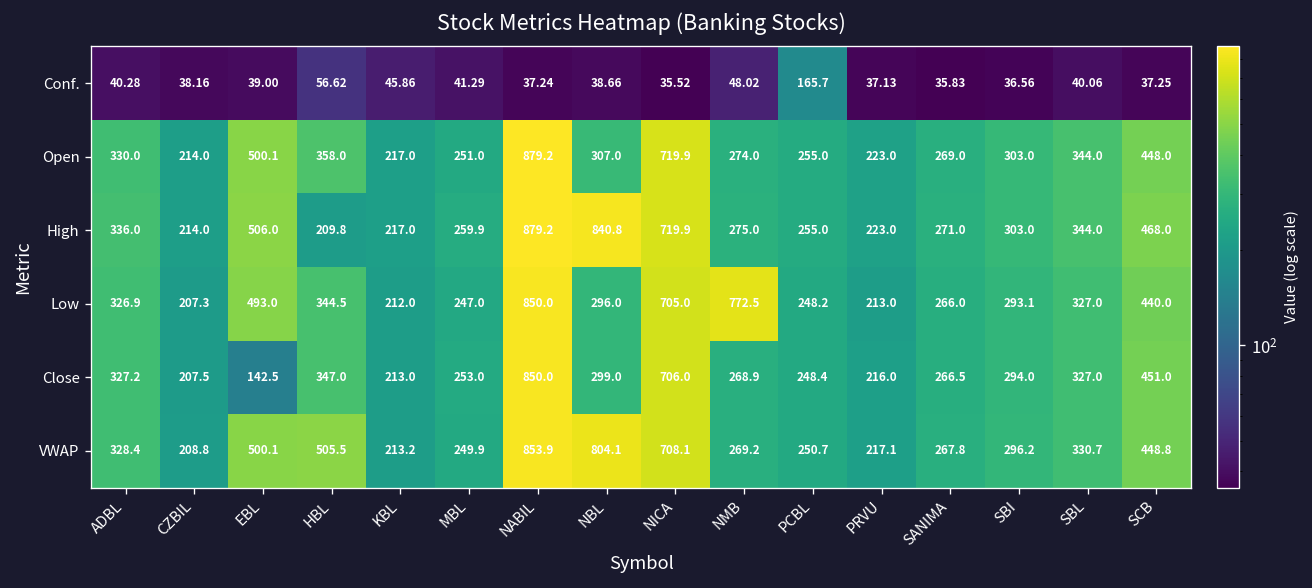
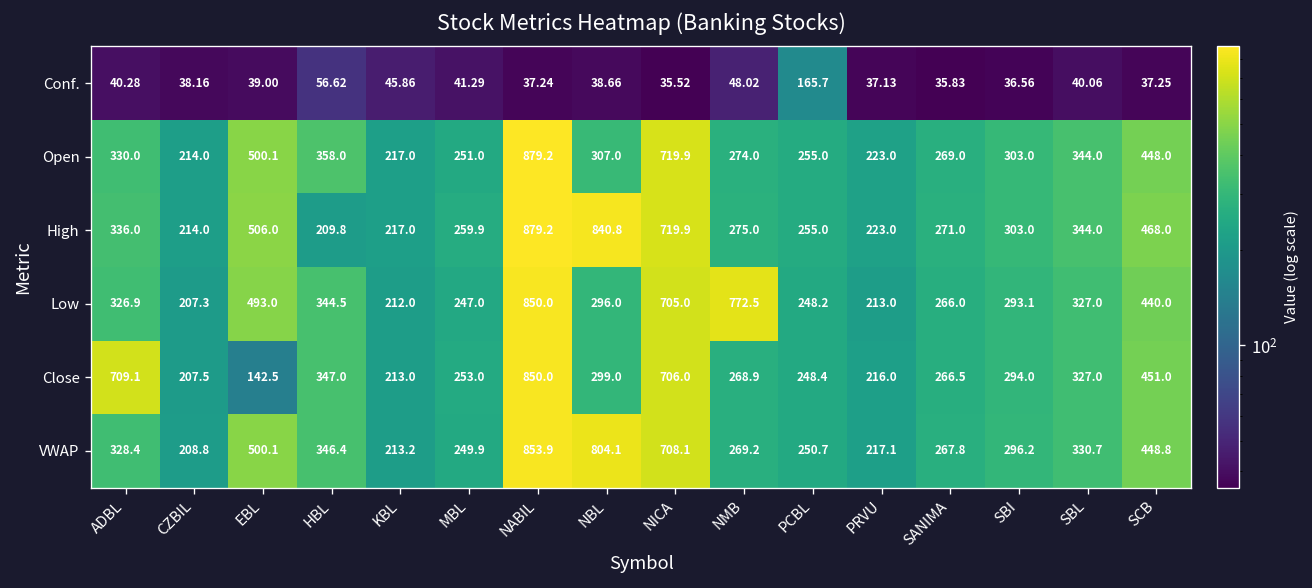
  {
    "Conf.": {
      "ADBL": 40.28,
      "CZBIL": 38.16,
      "EBL": 39.00,
      "HBL": 56.62,
      "KBL": 45.86,
      "MBL": 41.29,
      "NABIL": 37.24,
      "NBL": 38.66,
      "NICA": 35.52,
      "NMB": 48.02,
      "PCBL": 165.7,
      "PRVU": 37.13,
      "SANIMA": 35.83,
      "SBI": 36.56,
      "SBL": 40.06,
      "SCB": 37.25
    },
    "Open": {
      "ADBL": 330.0,
      "CZBIL": 214.0,
      "EBL": 500.1,
      "HBL": 358.0,
      "KBL": 217.0,
      "MBL": 251.0,
      "NABIL": 879.2,
      "NBL": 307.0,
      "NICA": 719.9,
      "NMB": 274.0,
      "PCBL": 255.0,
      "PRVU": 223.0,
      "SANIMA": 269.0,
      "SBI": 303.0,
      "SBL": 344.0,
      "SCB": 448.0
    },
    "High": {
      "ADBL": 336.0,
      "CZBIL": 214.0,
      "EBL": 506.0,
      "HBL": 209.8,
      "KBL": 217.0,
      "MBL": 259.9,
      "NABIL": 879.2,
      "NBL": 840.8,
      "NICA": 719.9,
      "NMB": 275.0,
      "PCBL": 255.0,
      "PRVU": 223.0,
      "SANIMA": 271.0,
      "SBI": 303.0,
      "SBL": 344.0,
      "SCB": 468.0
    },
    "Low": {
      "ADBL": 326.9,
      "CZBIL": 207.3,
      "EBL": 493.0,
      "HBL": 344.5,
      "KBL": 212.0,
      "MBL": 247.0,
      "NABIL": 850.0,
      "NBL": 296.0,
      "NICA": 705.0,
      "NMB": 772.5,
      "PCBL": 248.2,
      "PRVU": 213.0,
      "SANIMA": 266.0,
      "SBI": 293.1,
      "SBL": 327.0,
      "SCB": 440.0
    },
    "Close": {
-     "ADBL": 327.2,
+     "ADBL": 709.1,
      "CZBIL": 207.5,
      "EBL": 142.5,
      "HBL": 347.0,
      "KBL": 213.0,
      "MBL": 253.0,
      "NABIL": 850.0,
      "NBL": 299.0,
      "NICA": 706.0,
      "NMB": 268.9,
      "PCBL": 248.4,
      "PRVU": 216.0,
      "SANIMA": 266.5,
      "SBI": 294.0,
      "SBL": 327.0,
      "SCB": 451.0
    },
    "VWAP": {
      "ADBL": 328.4,
      "CZBIL": 208.8,
      "EBL": 500.1,
-     "HBL": 505.5,
+     "HBL": 346.4,
      "KBL": 213.2,
      "MBL": 249.9,
      "NABIL": 853.9,
      "NBL": 804.1,
      "NICA": 708.1,
      "NMB": 269.2,
      "PCBL": 250.7,
      "PRVU": 217.1,
      "SANIMA": 267.8,
      "SBI": 296.2,
      "SBL": 330.7,
      "SCB": 448.8
    }
  }
